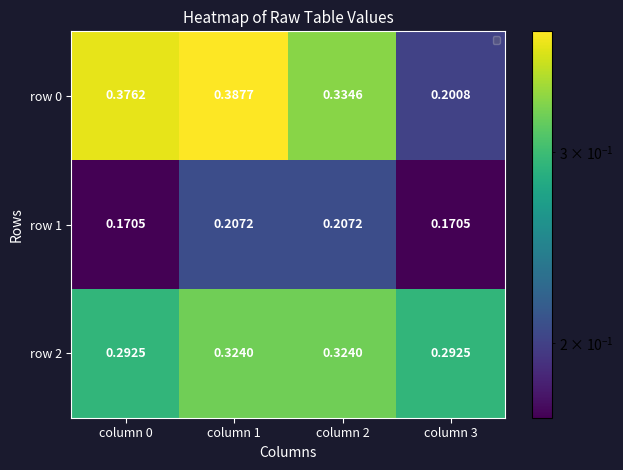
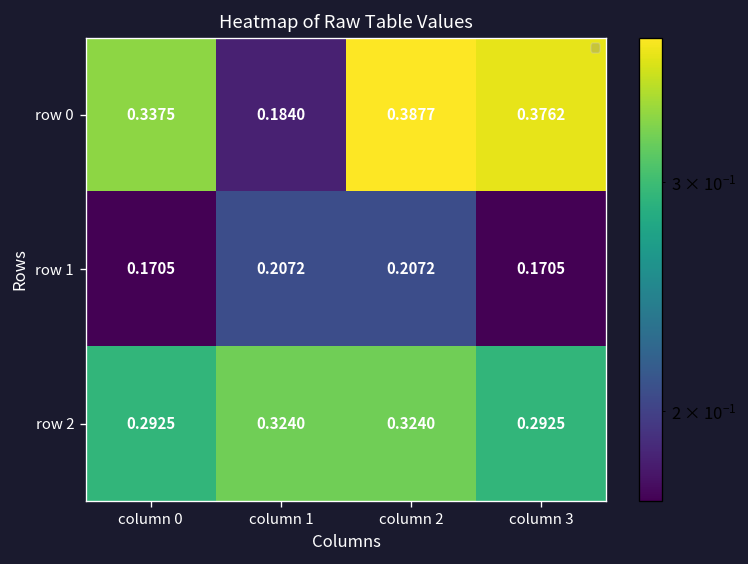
  {
    "row 0": {
-     "column 0": 0.3762,
-     "column 1": 0.3877,
-     "column 2": 0.3346,
-     "column 3": 0.2008
+     "column 0": 0.3375,
+     "column 1": 0.1840,
+     "column 2": 0.3877,
+     "column 3": 0.3762
    },
    "row 1": {
      "column 0": 0.1705,
      "column 1": 0.2072,
      "column 2": 0.2072,
      "column 3": 0.1705
    },
    "row 2": {
      "column 0": 0.2925,
      "column 1": 0.3240,
      "column 2": 0.3240,
      "column 3": 0.2925
    }
  }
